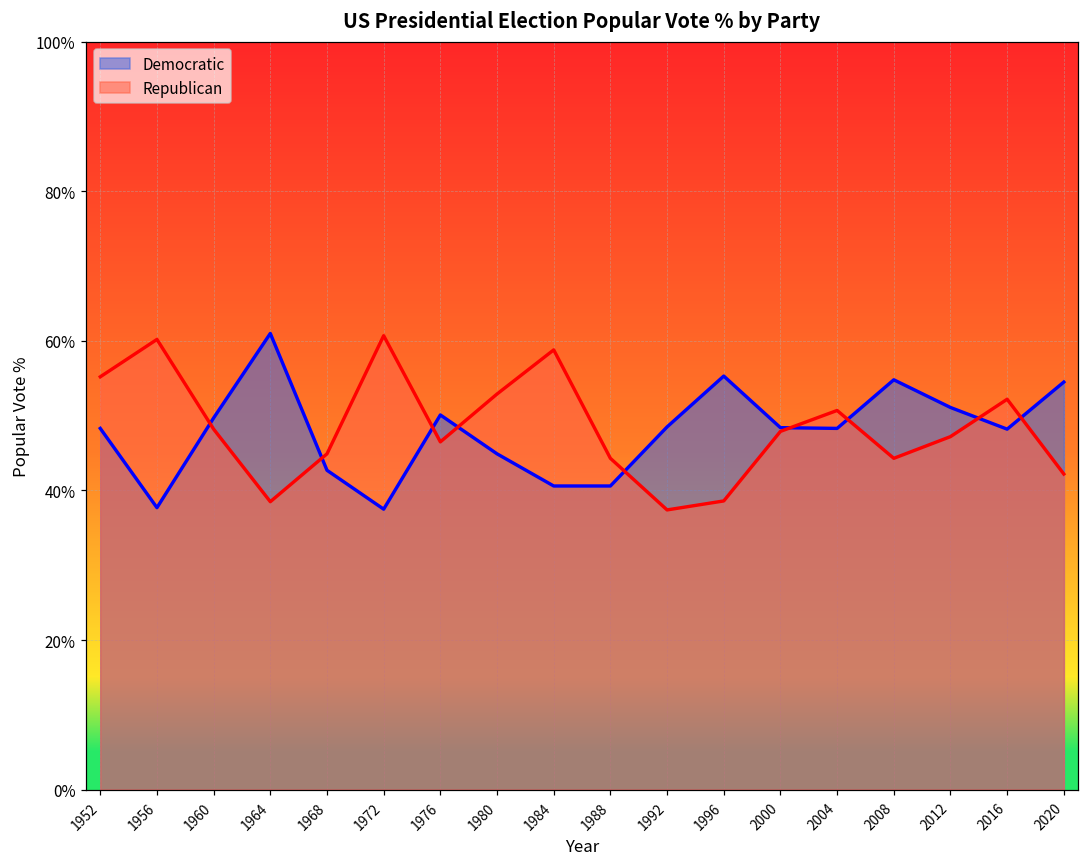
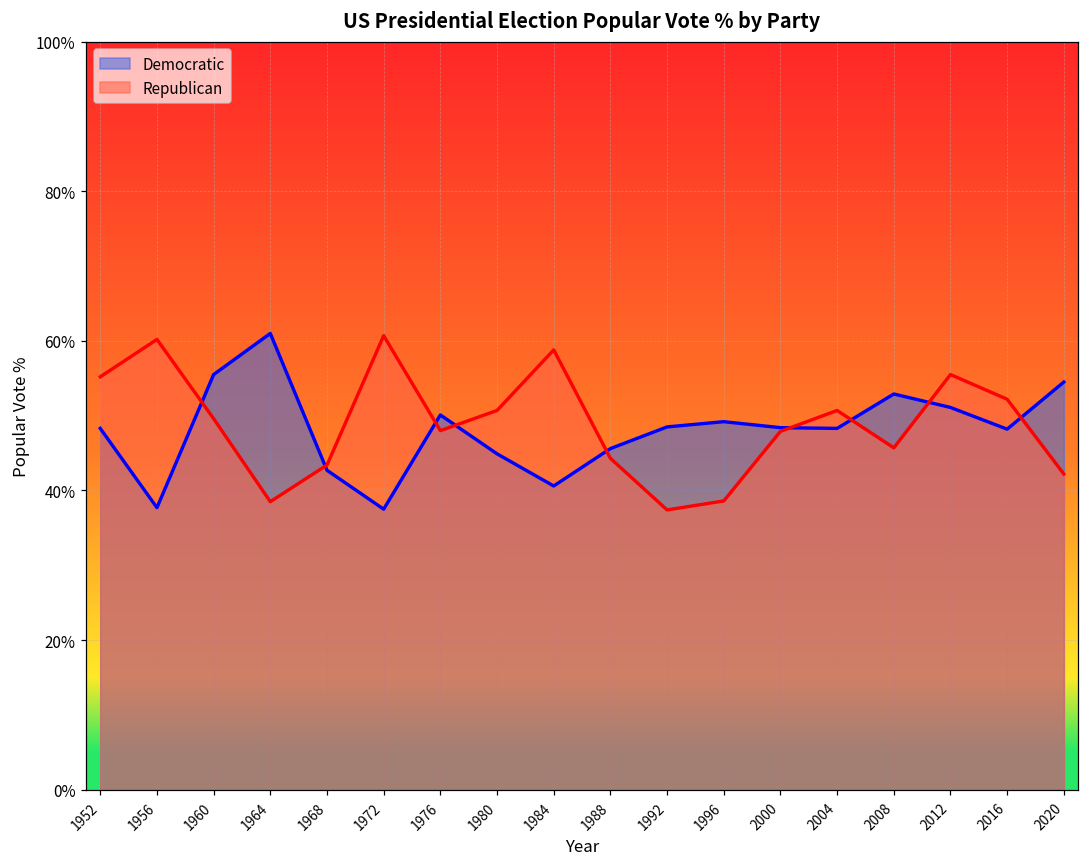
  {
    "Democratic": {
      "1952": "48%",
      "1956": "38%",
-     "1960": "50%",
+     "1960": "56%",
      "1964": "61%",
      "1968": "43%",
      "1972": "38%",
      "1976": "50%",
      "1980": "45%",
      "1984": "41%",
-     "1988": "41%",
+     "1988": "46%",
      "1992": "49%",
-     "1996": "55%",
+     "1996": "49%",
      "2000": "48%",
      "2004": "48%",
-     "2008": "55%",
+     "2008": "53%",
      "2012": "51%",
      "2016": "48%",
      "2020": "55%"
    },
    "Republican": {
      "1952": "55%",
      "1956": "60%",
-     "1960": "48%",
+     "1960": "50%",
      "1964": "39%",
-     "1968": "45%",
+     "1968": "43%",
      "1972": "61%",
-     "1976": "47%",
-     "1980": "53%",
+     "1976": "48%",
+     "1980": "51%",
      "1984": "59%",
      "1988": "44%",
      "1992": "37%",
      "1996": "39%",
      "2000": "48%",
      "2004": "51%",
-     "2008": "44%",
-     "2012": "47%",
+     "2008": "46%",
+     "2012": "56%",
      "2016": "52%",
      "2020": "42%"
    }
  }
